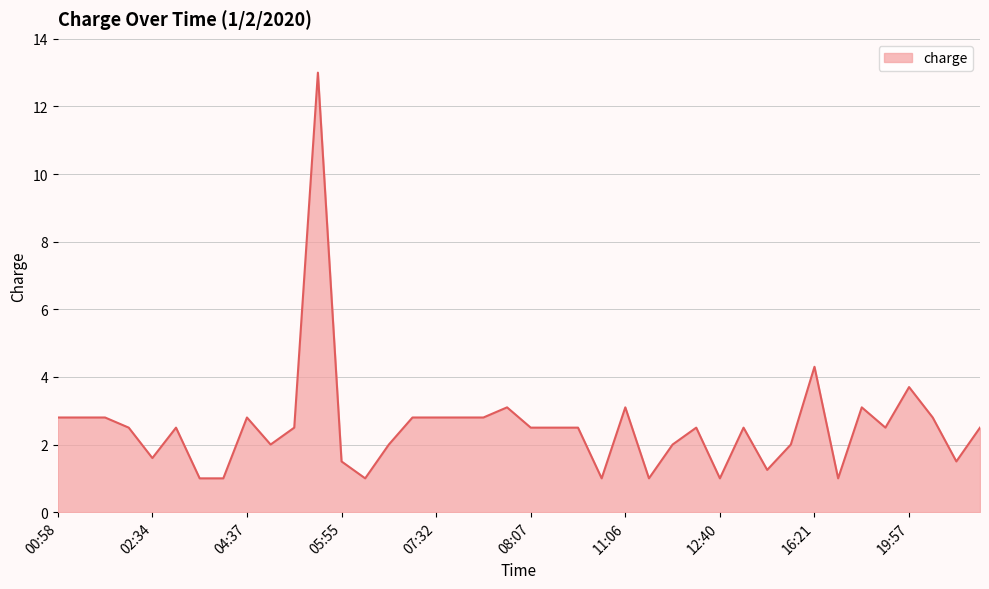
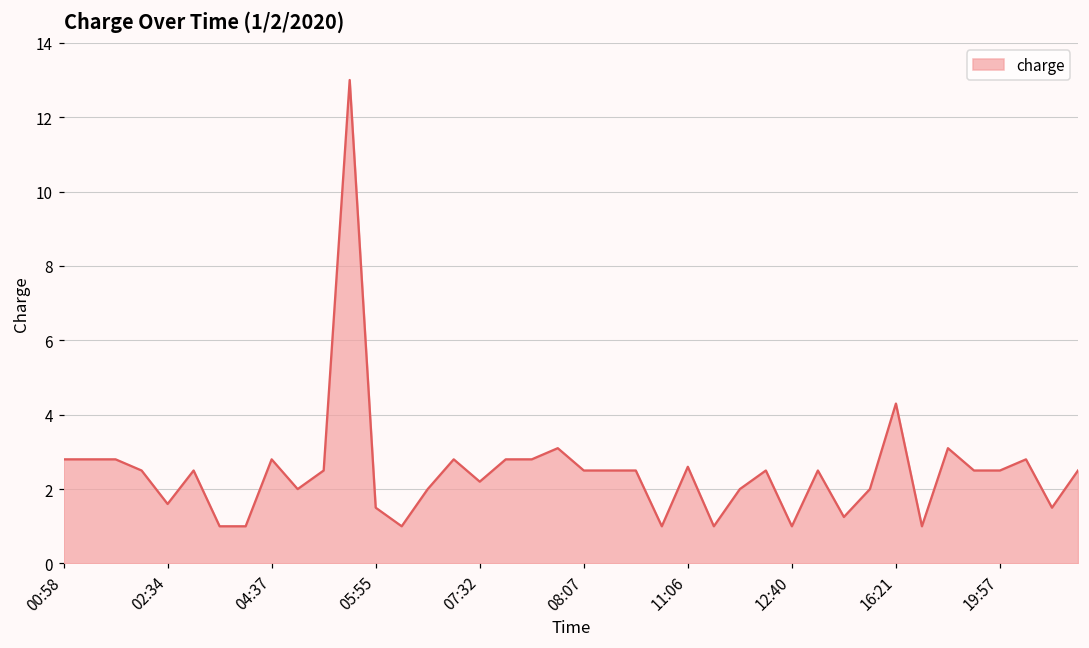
  {
    "00:58": 2.8,
    "02:34": 1.6,
-   "07:32": 2.8,
+   "07:32": 2.2,
    "08:07": 2.5,
-   "11:06": 3.1,
+   "11:06": 2.6,
    "12:40": 1.0,
    "16:21": 4.3,
-   "19:57": 3.7
+   "19:57": 2.5
  }
